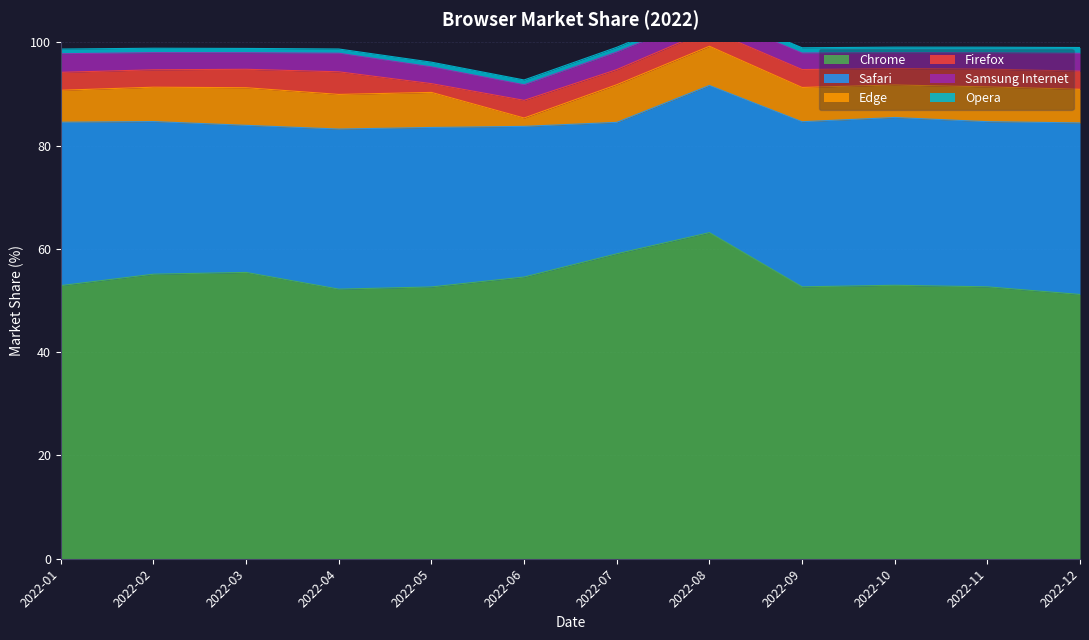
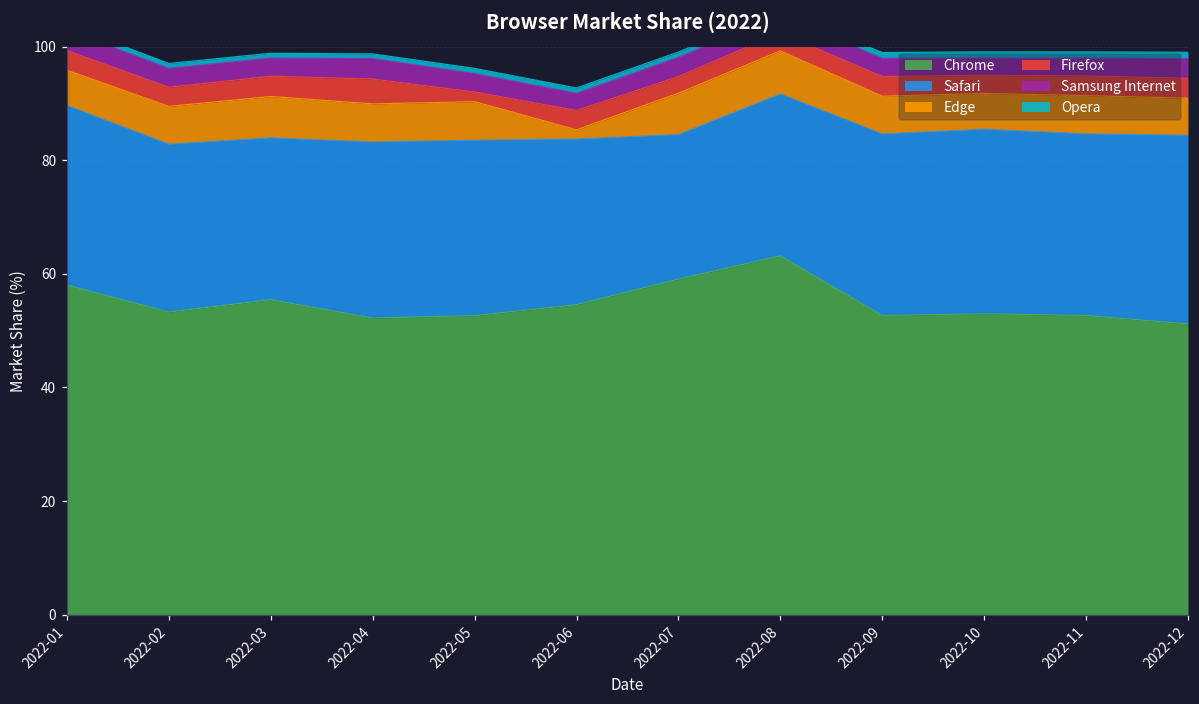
  {
    "Chrome": {
-     "2022-01": 53,
-     "2022-02": 55,
+     "2022-01": 58,
+     "2022-02": 53,
      "2022-03": 55,
      "2022-04": 52,
      "2022-05": 53,
      "2022-06": 55,
      "2022-07": 59,
      "2022-08": 63,
      "2022-09": 53,
      "2022-10": 53,
      "2022-11": 53,
      "2022-12": 51
    },
    "Edge": {
      "2022-01": 6,
      "2022-02": 7,
      "2022-03": 7,
      "2022-04": 7,
      "2022-05": 7,
      "2022-06": 2,
      "2022-07": 7,
      "2022-08": 8,
      "2022-09": 7,
      "2022-12": 7
    },
    "Firefox": {
      "2022-01": 3,
      "2022-02": 3,
      "2022-03": 4,
      "2022-04": 4,
      "2022-05": 2,
      "2022-06": 3,
      "2022-07": 3,
      "2022-09": 3,
      "2022-12": 4
    },
    "Samsung Internet": {
      "2022-02": 3,
      "2022-03": 3,
      "2022-04": 4,
      "2022-05": 3,
      "2022-06": 3,
      "2022-07": 3,
      "2022-09": 3,
      "2022-12": 3
    }
  }
